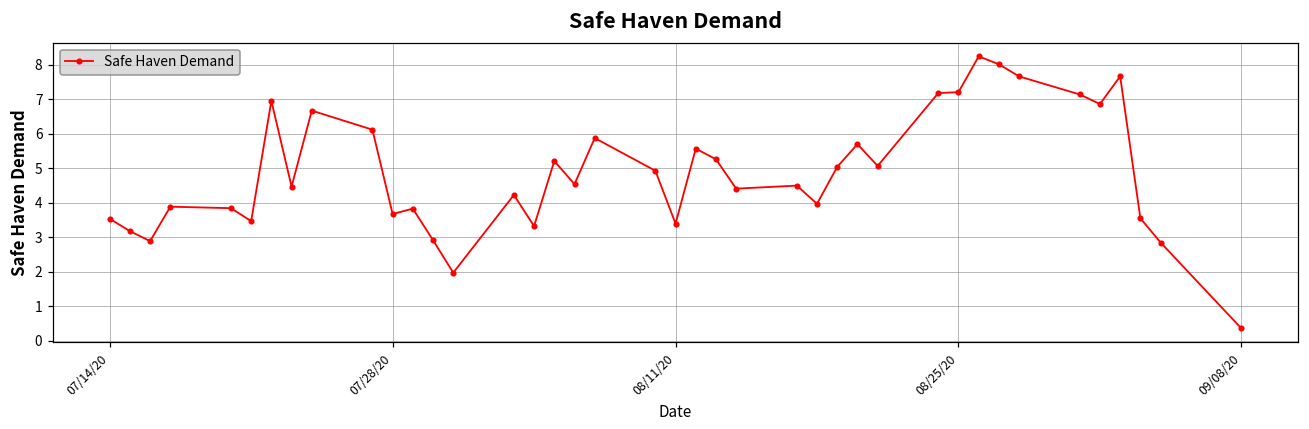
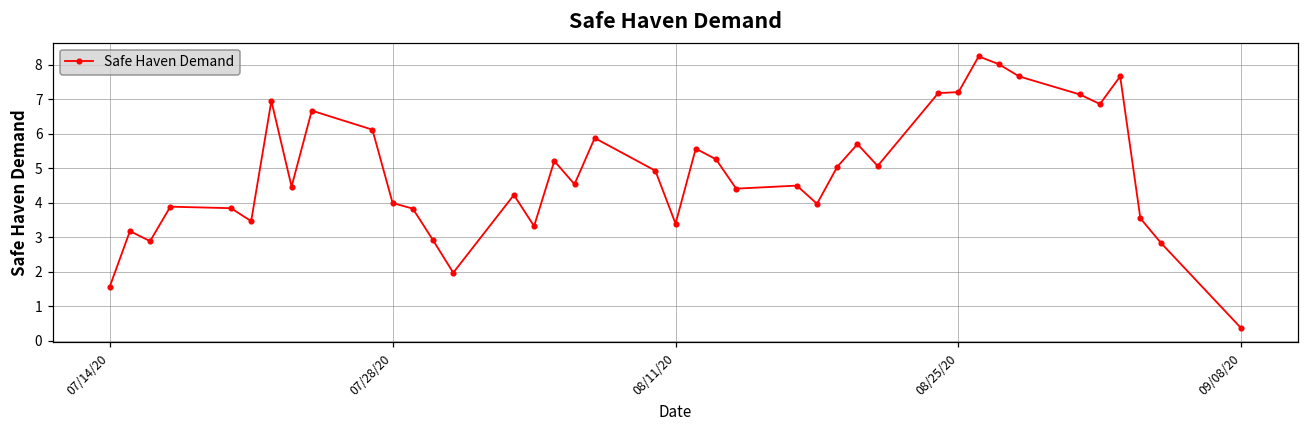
  {
-   "07/14/20": 3.5,
-   "07/28/20": 3.7,
+   "07/14/20": 1.6,
+   "07/28/20": 4.0,
    "08/11/20": 3.4,
    "08/25/20": 7.2,
    "09/08/20": 0.4
  }
